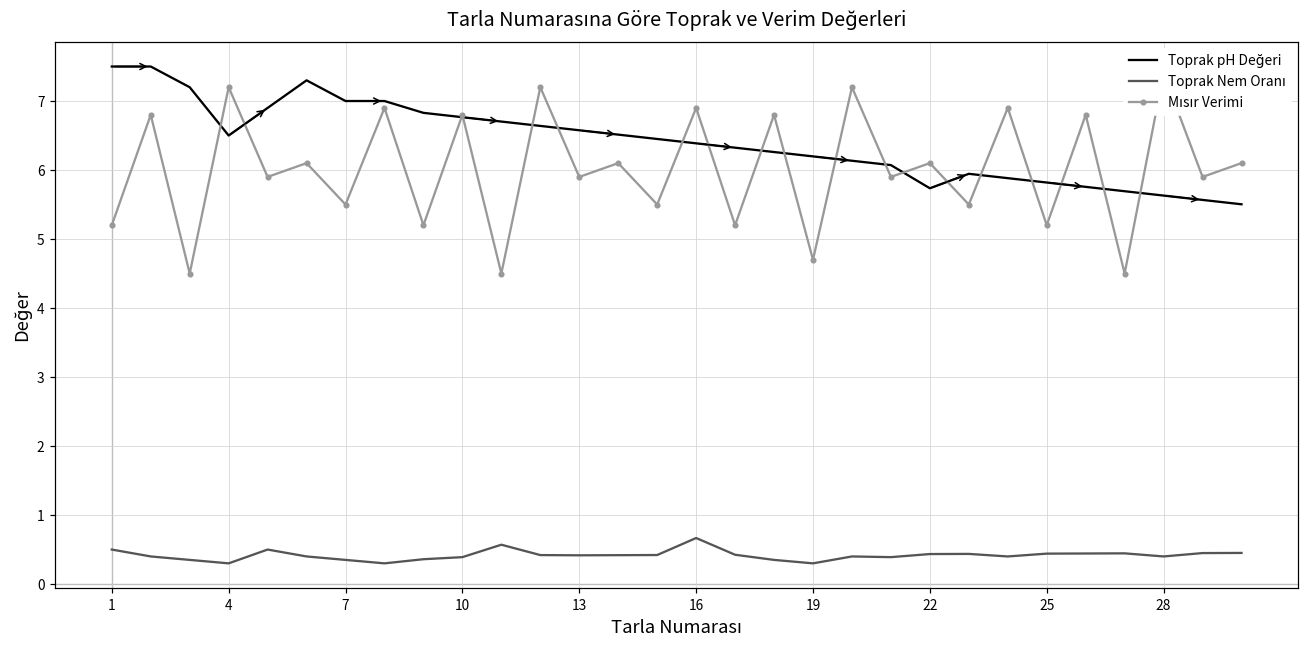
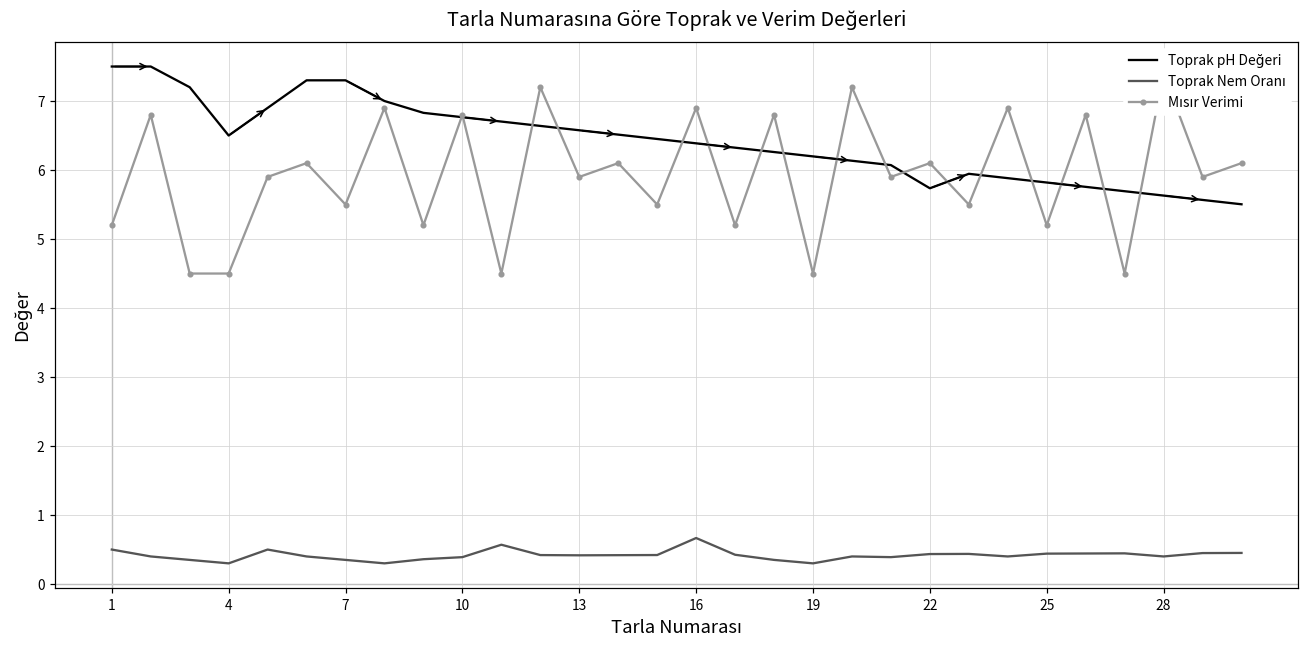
  {
    "Toprak pH Değeri": {
      "1": 7.5,
      "4": 6.5,
-     "7": 7.0,
+     "7": 7.3,
      "13": 6.6,
      "16": 6.4,
      "19": 6.2,
      "22": 5.7,
      "25": 5.8,
      "28": 5.6
    },
    "Toprak Nem Oranı": {
      "1": 0.5,
      "4": 0.3,
      "7": 0.4,
      "10": 0.4,
      "13": 0.4,
      "16": 0.7,
      "19": 0.3,
      "22": 0.4,
      "25": 0.4,
      "28": 0.4
    },
    "Mısır Verimi": {
      "1": 5.2,
-     "4": 7.2,
+     "4": 4.5,
      "7": 5.5,
      "13": 5.9,
      "16": 6.9,
-     "19": 4.7,
+     "19": 4.5,
      "22": 6.1,
      "25": 5.2
    }
  }
